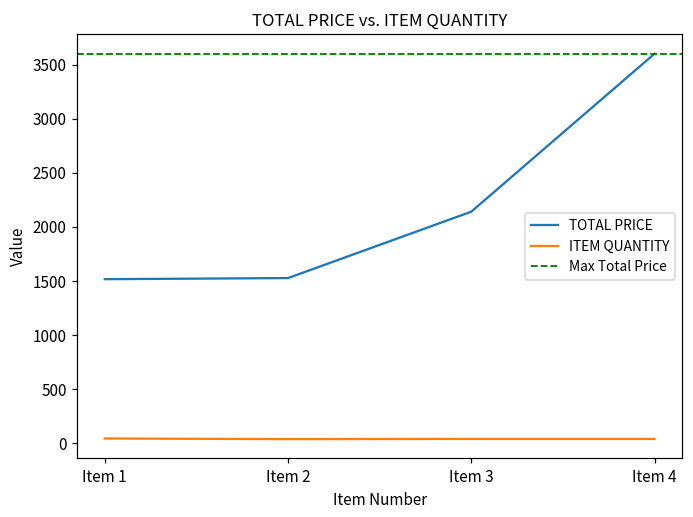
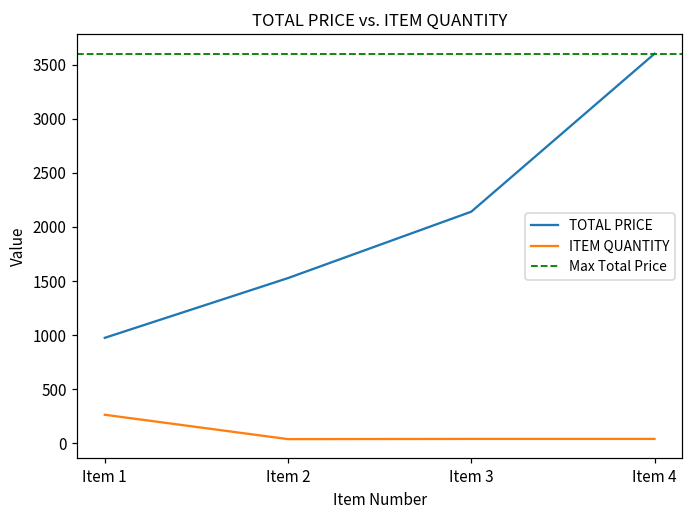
  {
    "TOTAL PRICE": {
-     "Item 1": 1500,
+     "Item 1": 1000,
      "Item 2": 1500,
      "Item 3": 2100,
      "Item 4": 3600
    },
    "ITEM QUANTITY": {
-     "Item 1": 0,
+     "Item 1": 300,
      "Item 2": 0,
      "Item 3": 0,
      "Item 4": 0
    }
  }
